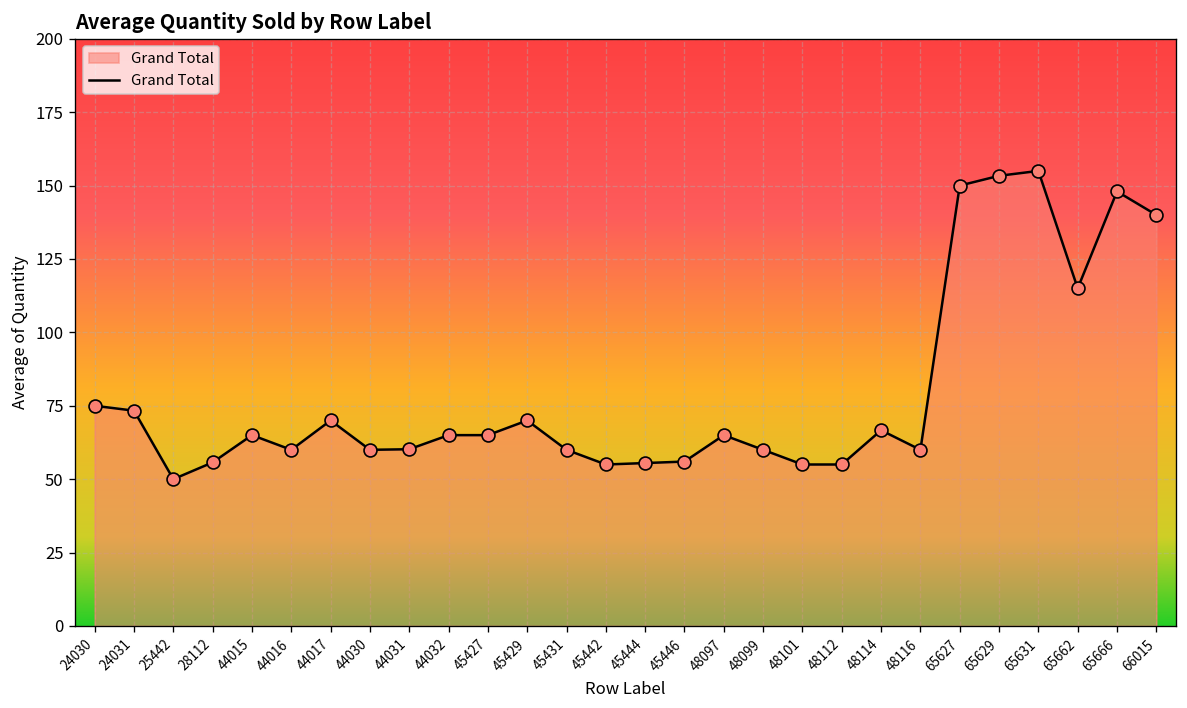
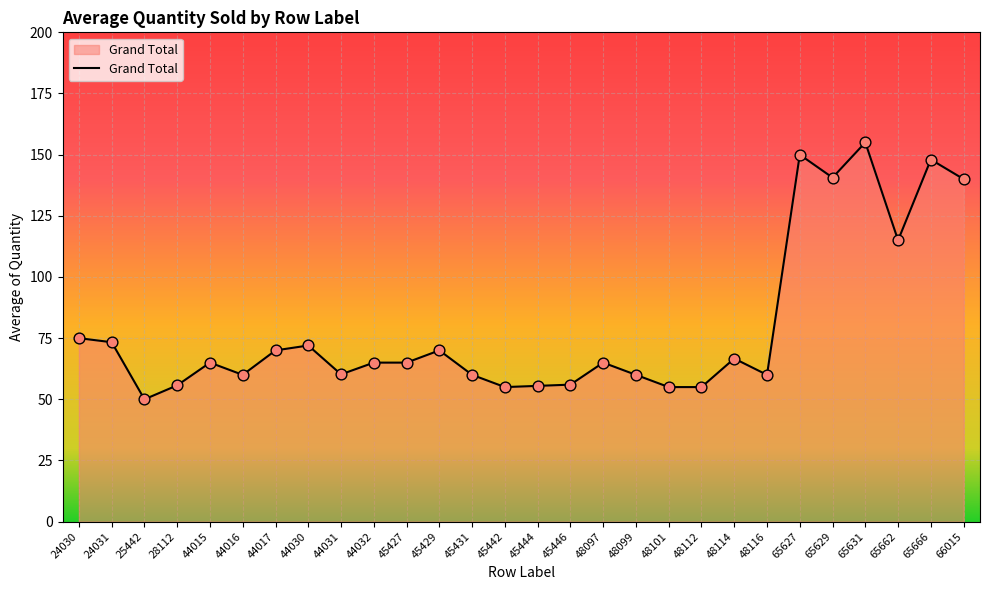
  {
    "24030": 75,
    "24031": 73,
    "25442": 50,
    "28112": 56,
    "44015": 65,
    "44016": 60,
    "44017": 70,
-   "44030": 60,
+   "44030": 72,
    "44031": 60,
    "44032": 65,
    "45427": 65,
    "45429": 70,
    "45431": 60,
    "45442": 55,
    "45444": 55,
    "45446": 56,
    "48097": 65,
    "48099": 60,
    "48101": 55,
    "48112": 55,
    "48114": 67,
    "48116": 60,
    "65627": 150,
-   "65629": 153,
+   "65629": 141,
    "65631": 155,
    "65662": 115,
    "65666": 148,
    "66015": 140
  }
